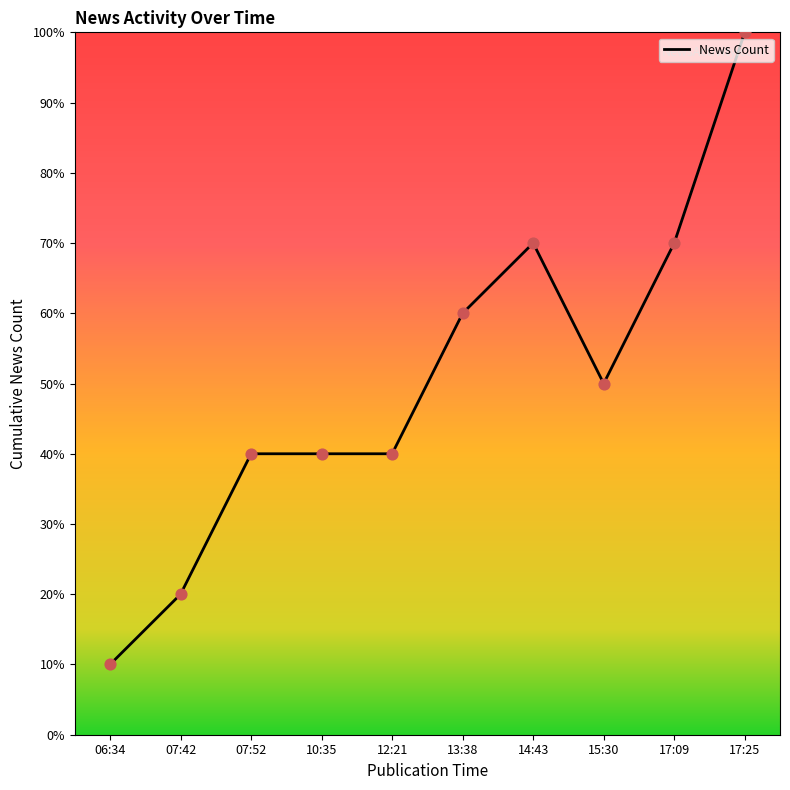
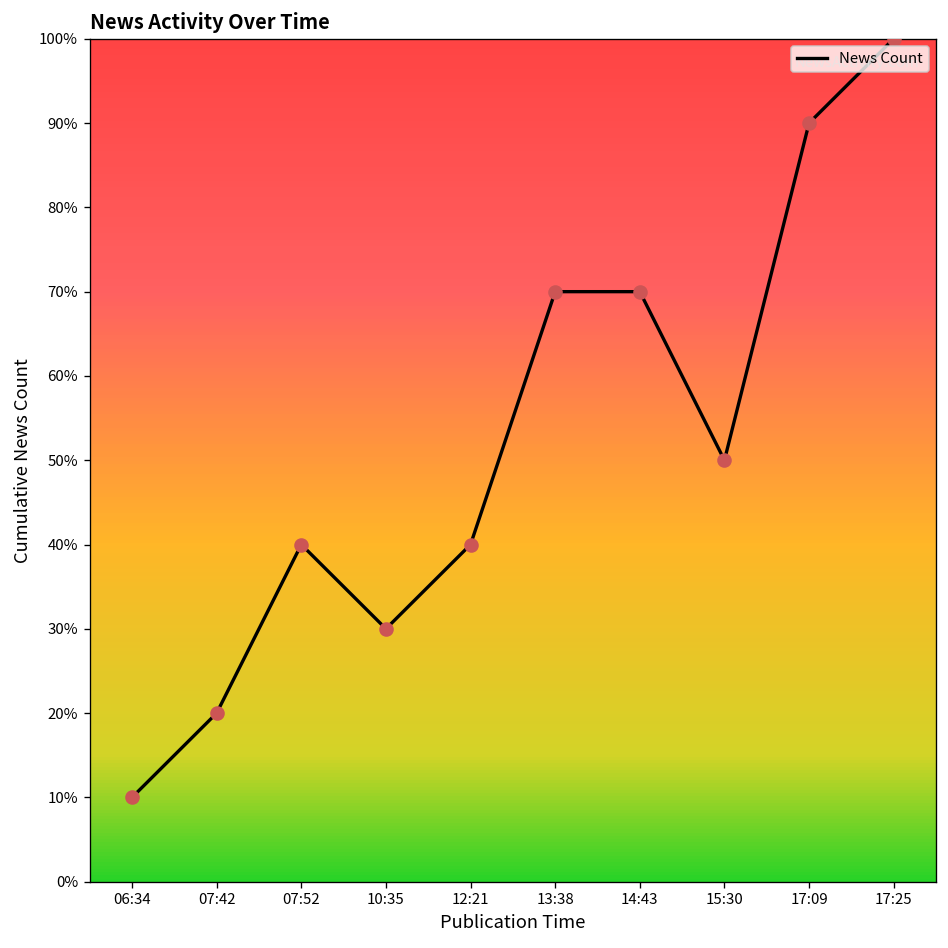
  {
    "06:34": "10%",
    "07:42": "20%",
    "07:52": "40%",
-   "10:35": "40%",
+   "10:35": "30%",
    "12:21": "40%",
-   "13:38": "60%",
+   "13:38": "70%",
    "14:43": "70%",
    "15:30": "50%",
-   "17:09": "70%",
+   "17:09": "90%",
    "17:25": "100%"
  }
